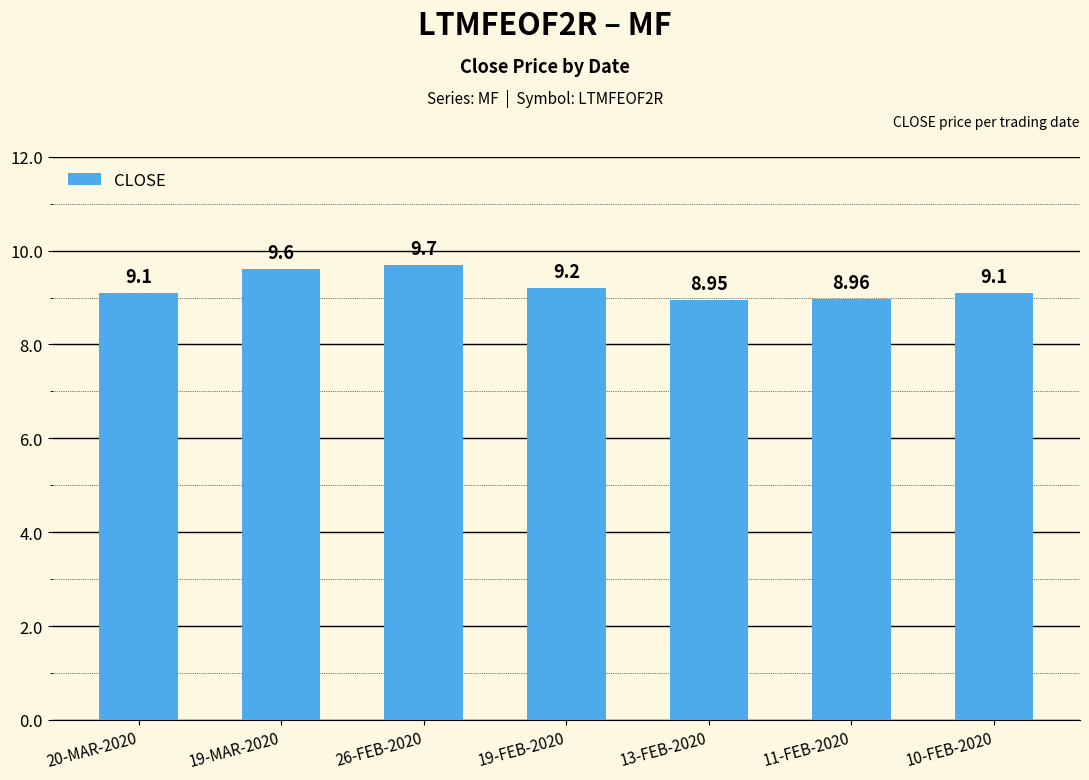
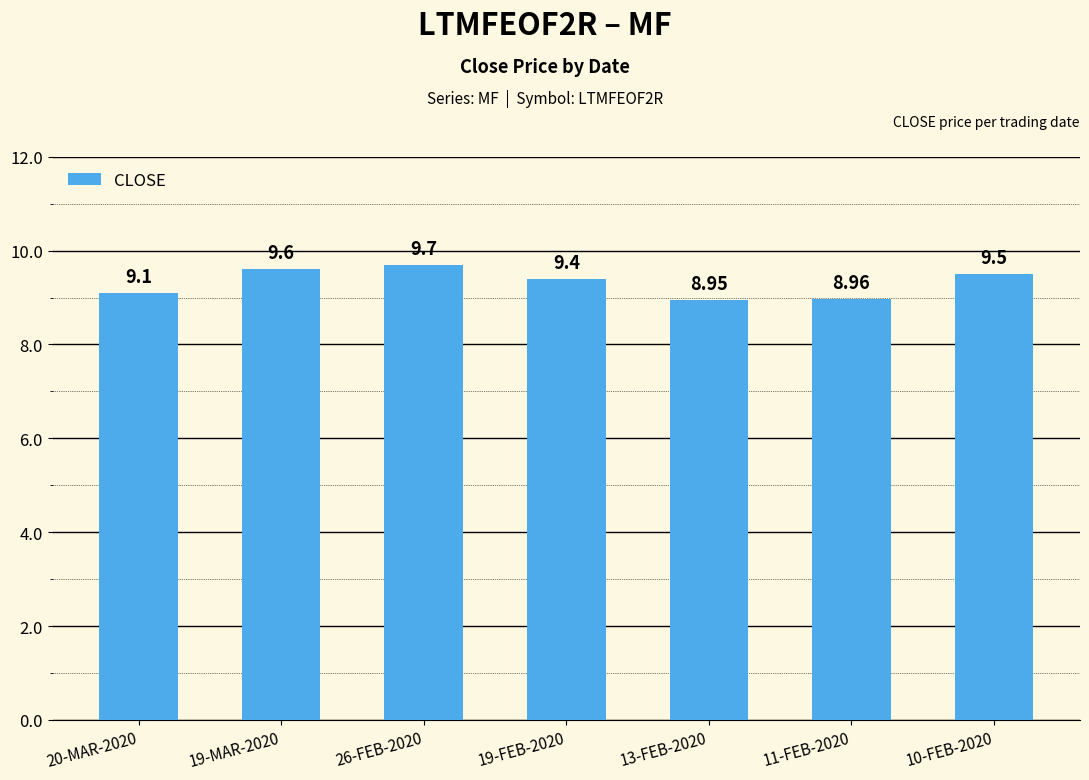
  {
    "20-MAR-2020": 9.1,
    "19-MAR-2020": 9.6,
    "26-FEB-2020": 9.7,
-   "19-FEB-2020": 9.2,
+   "19-FEB-2020": 9.4,
    "13-FEB-2020": 8.95,
    "11-FEB-2020": 8.96,
-   "10-FEB-2020": 9.1
+   "10-FEB-2020": 9.5
  }
